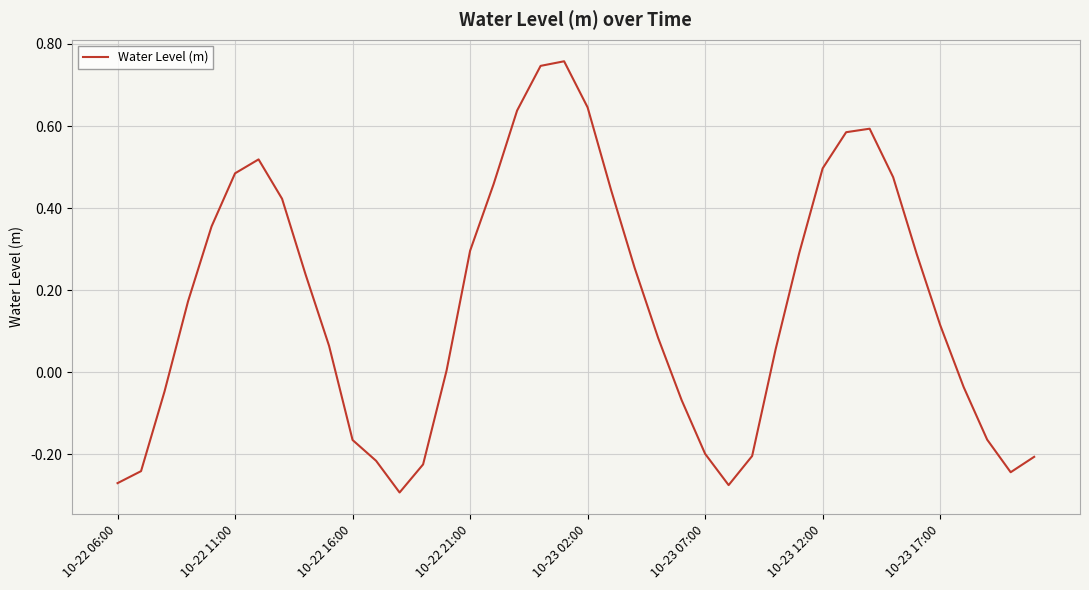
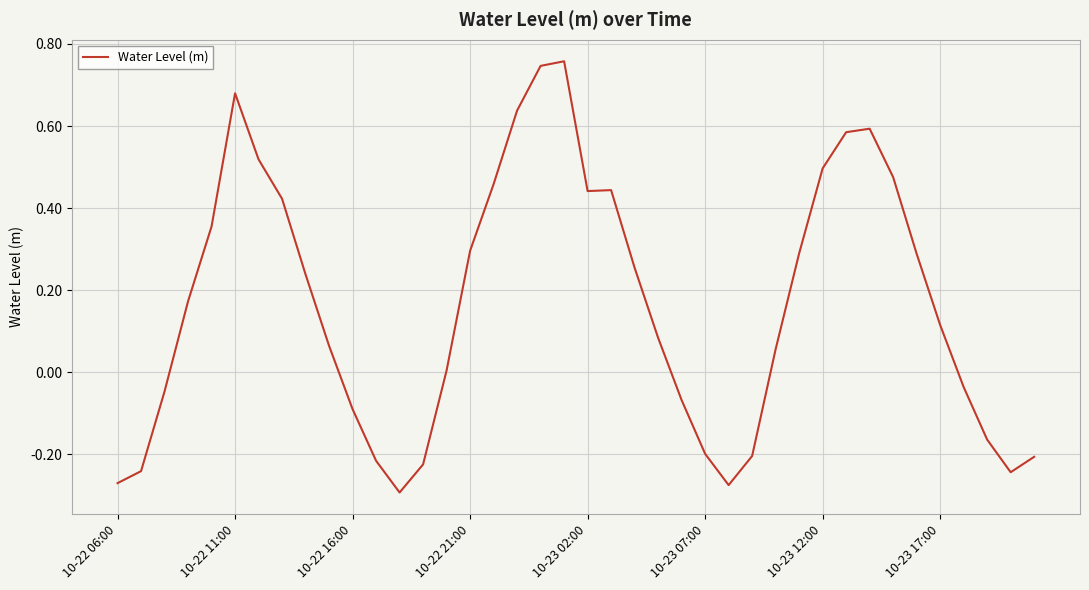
  {
    "10-22 06:00": -0.27,
-   "10-22 11:00": 0.48,
-   "10-22 16:00": -0.16,
+   "10-22 11:00": 0.68,
+   "10-22 16:00": -0.09,
    "10-22 21:00": 0.30,
-   "10-23 02:00": 0.65,
+   "10-23 02:00": 0.44,
    "10-23 07:00": -0.20,
    "10-23 12:00": 0.50,
    "10-23 17:00": 0.12
  }
